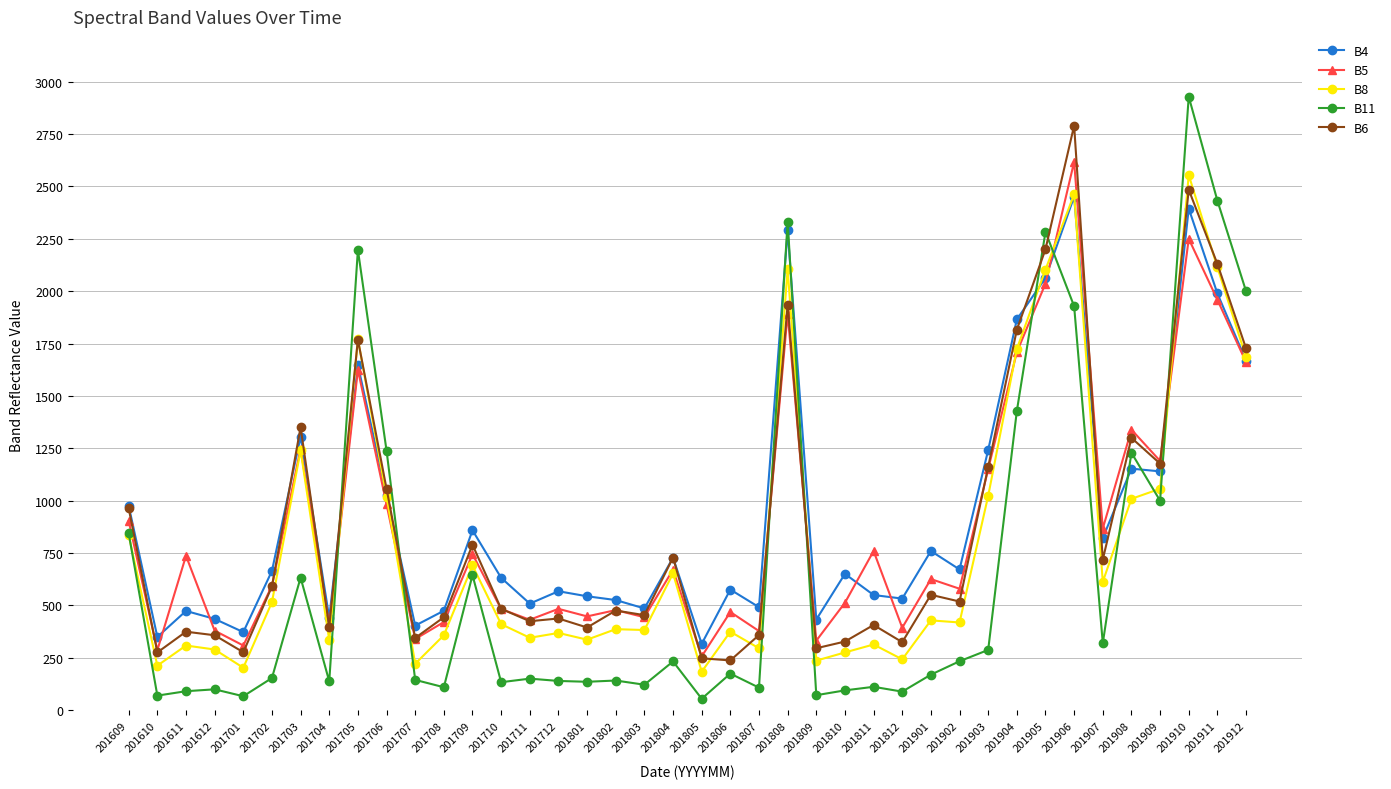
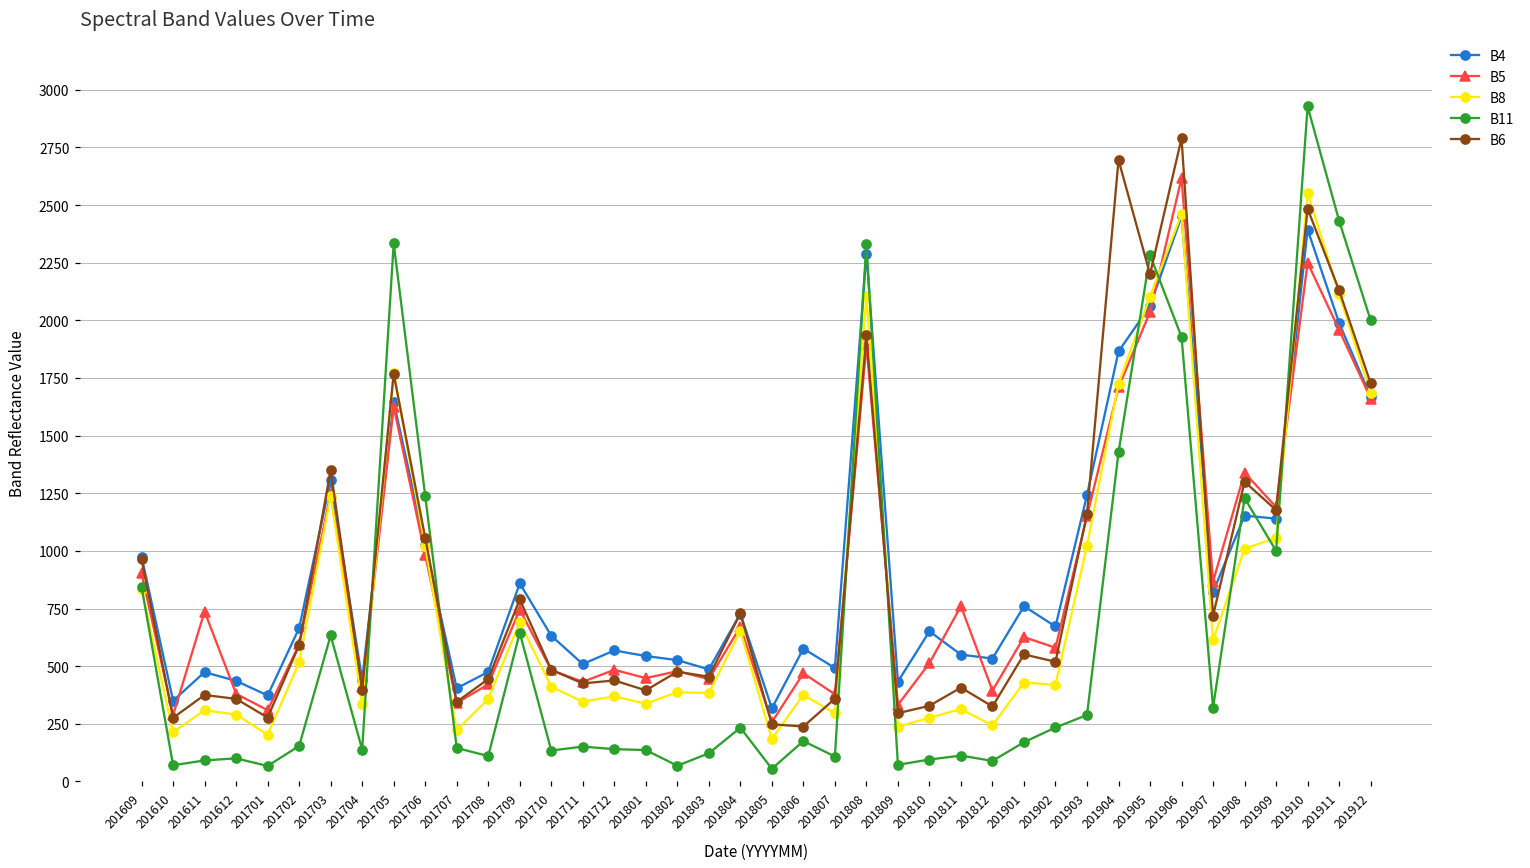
  {
    "B4": {
      "201610": 350,
      "201611": 470,
      "201612": 440,
      "201701": 370,
      "201702": 670,
      "201703": 1310,
      "201704": 440,
      "201705": 1650,
      "201707": 400,
      "201708": 480,
      "201709": 860,
      "201710": 630,
      "201711": 510,
      "201712": 570,
      "201801": 540,
      "201802": 530,
      "201803": 490,
      "201805": 320,
      "201806": 580,
      "201807": 490,
      "201808": 2290,
      "201809": 430,
      "201810": 650,
      "201811": 550,
      "201812": 530,
      "201901": 760,
      "201902": 670,
      "201903": 1240,
      "201904": 1870,
      "201905": 2060,
      "201907": 820,
      "201908": 1150,
      "201909": 1140,
      "201910": 2390,
      "201911": 1990
    },
    "B5": {
      "201609": 900,
      "201611": 740,
      "201612": 380,
      "201701": 310,
      "201705": 1630,
      "201706": 980,
      "201708": 420,
      "201709": 750,
      "201712": 480,
      "201801": 450,
      "201804": 670,
      "201806": 470,
      "201807": 380,
      "201808": 1890,
      "201809": 330,
      "201810": 510,
      "201811": 760,
      "201812": 390,
      "201901": 630,
      "201902": 580,
      "201904": 1710,
      "201905": 2040,
      "201906": 2620,
      "201907": 870,
      "201908": 1340,
      "201909": 1190,
      "201910": 2250,
      "201911": 1960
    },
    "B8": {
      "201610": 210,
      "201611": 310,
      "201612": 290,
      "201701": 200,
      "201702": 520,
      "201704": 340,
      "201707": 220,
      "201708": 360,
      "201709": 690,
      "201710": 410,
      "201711": 350,
      "201712": 370,
      "201801": 340,
      "201802": 390,
      "201803": 380,
      "201804": 650,
      "201805": 180,
      "201806": 380,
      "201807": 300,
      "201808": 2110,
      "201809": 240,
      "201810": 280,
      "201811": 310,
      "201812": 240,
      "201901": 430,
      "201902": 420,
      "201903": 1020,
      "201904": 1720,
      "201905": 2100,
      "201907": 610,
      "201908": 1010,
      "201909": 1060,
      "201910": 2550,
      "201911": 2110,
      "201912": 1690
    },
    "B11": {
      "201610": 70,
      "201611": 90,
      "201612": 100,
      "201701": 70,
      "201702": 150,
      "201703": 630,
      "201704": 140,
-     "201705": 2200,
+     "201705": 2330,
      "201706": 1240,
      "201707": 150,
      "201708": 110,
      "201709": 650,
      "201710": 130,
      "201711": 150,
      "201712": 140,
      "201801": 140,
-     "201802": 140,
+     "201802": 70,
      "201803": 120,
      "201804": 230,
      "201805": 60,
      "201806": 180,
      "201807": 110,
      "201808": 2330,
      "201809": 70,
      "201810": 100,
      "201811": 110,
      "201812": 90,
      "201901": 170,
      "201902": 230,
      "201903": 290,
      "201904": 1430,
      "201905": 2280,
      "201906": 1930,
      "201907": 320,
      "201908": 1230,
      "201909": 1000,
      "201910": 2930,
      "201911": 2430,
      "201912": 2000
    },
    "B6": {
      "201611": 380,
      "201612": 360,
      "201701": 280,
      "201703": 1350,
      "201706": 1060,
      "201708": 440,
      "201709": 790,
      "201712": 440,
      "201801": 400,
      "201806": 240,
      "201807": 360,
      "201808": 1940,
      "201809": 300,
      "201810": 330,
      "201811": 410,
      "201812": 330,
      "201901": 550,
      "201902": 520,
-     "201904": 1820,
+     "201904": 2700,
      "201905": 2200,
      "201906": 2790,
      "201907": 720,
      "201908": 1300,
      "201909": 1180,
      "201910": 2480,
      "201911": 2130,
      "201912": 1730
    }
  }
